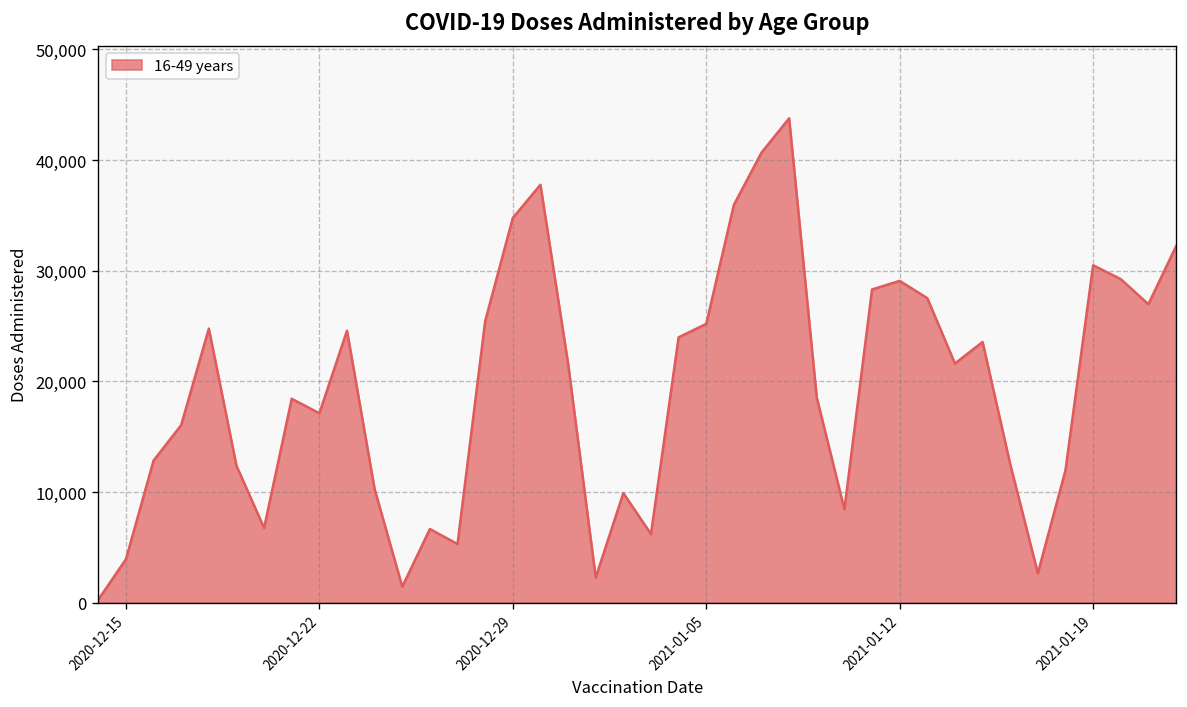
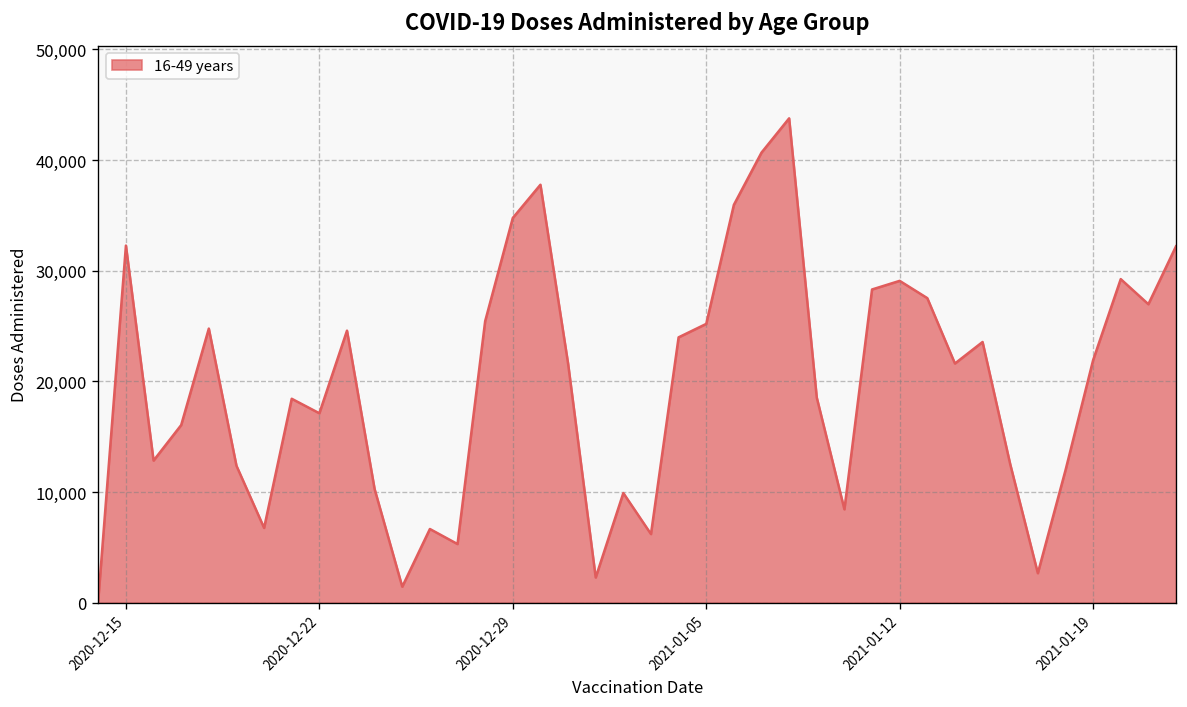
  {
-   "2020-12-15": "4,000",
+   "2020-12-15": "32,000",
    "2020-12-22": "17,000",
    "2020-12-29": "35,000",
    "2021-01-05": "25,000",
    "2021-01-12": "29,000",
-   "2021-01-19": "30,000"
+   "2021-01-19": "22,000"
  }
